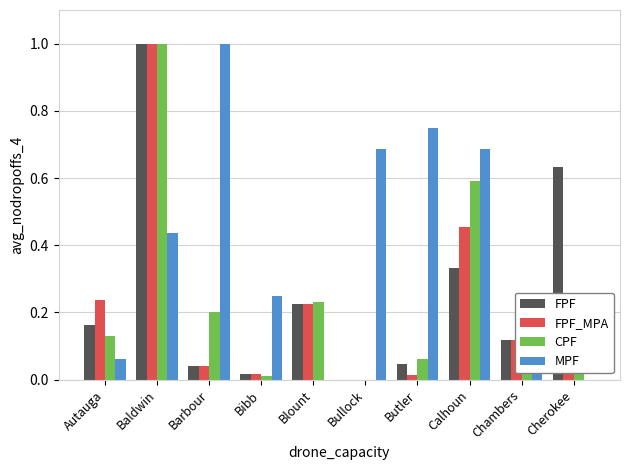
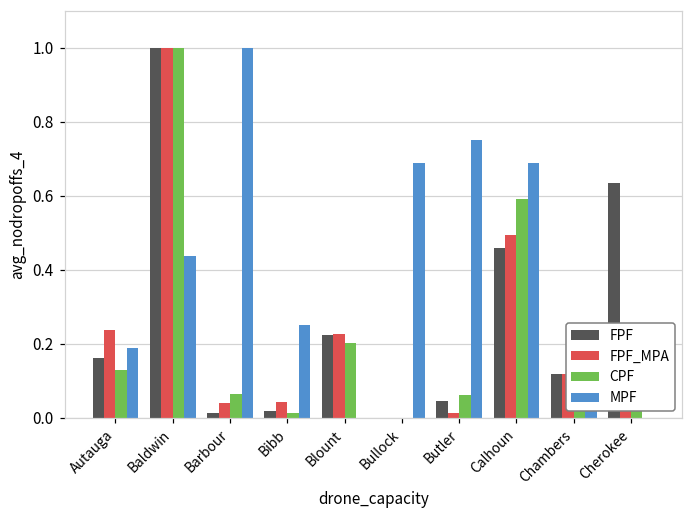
  {
    "FPF": {
      "Autauga": 0.16,
      "Baldwin": 1.00,
-     "Barbour": 0.04,
+     "Barbour": 0.01,
      "Bibb": 0.02,
      "Blount": 0.22,
      "Bullock": 0.00,
      "Butler": 0.05,
-     "Calhoun": 0.33,
+     "Calhoun": 0.46,
      "Chambers": 0.12,
      "Cherokee": 0.63
    },
    "FPF_MPA": {
      "Autauga": 0.24,
      "Baldwin": 1.00,
      "Barbour": 0.04,
-     "Bibb": 0.02,
+     "Bibb": 0.04,
      "Blount": 0.23,
      "Bullock": 0.00,
      "Butler": 0.01,
-     "Calhoun": 0.45
+     "Calhoun": 0.49
    },
    "CPF": {
      "Autauga": 0.13,
      "Baldwin": 1.00,
-     "Barbour": 0.20,
+     "Barbour": 0.06,
      "Bibb": 0.01,
-     "Blount": 0.23,
+     "Blount": 0.20,
      "Bullock": 0.00,
      "Butler": 0.06,
      "Calhoun": 0.59
    },
    "MPF": {
-     "Autauga": 0.06,
+     "Autauga": 0.19,
      "Baldwin": 0.44,
      "Barbour": 1.00,
      "Bibb": 0.25,
      "Blount": 0.00,
      "Bullock": 0.69,
      "Butler": 0.75,
      "Calhoun": 0.69,
      "Cherokee": 0.00
    }
  }
